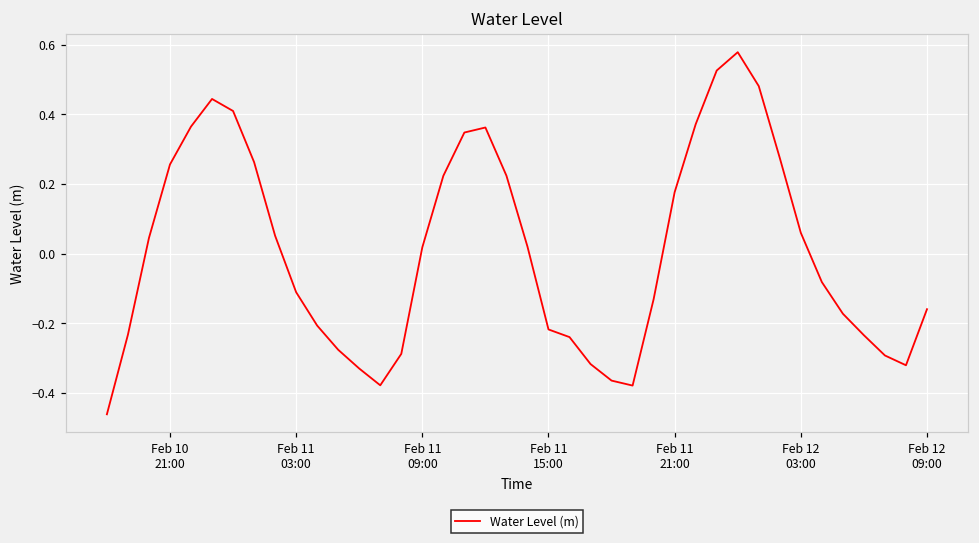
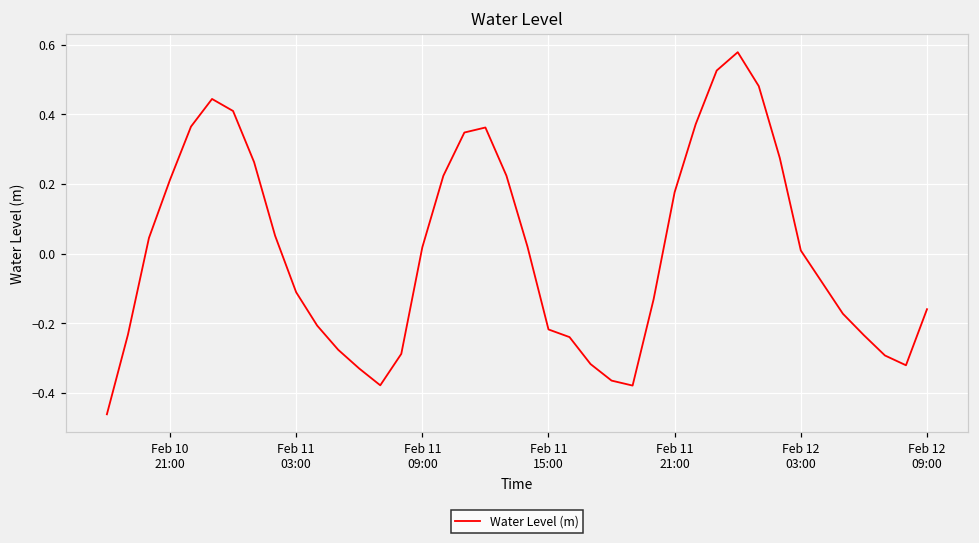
  {
-   "Feb 10 21:00": 0.26,
+   "Feb 10 21:00": 0.21,
    "Feb 11 03:00": -0.11,
    "Feb 11 09:00": 0.02,
    "Feb 11 15:00": -0.22,
    "Feb 11 21:00": 0.18,
-   "Feb 12 03:00": 0.06,
+   "Feb 12 03:00": 0.01,
    "Feb 12 09:00": -0.16
  }
